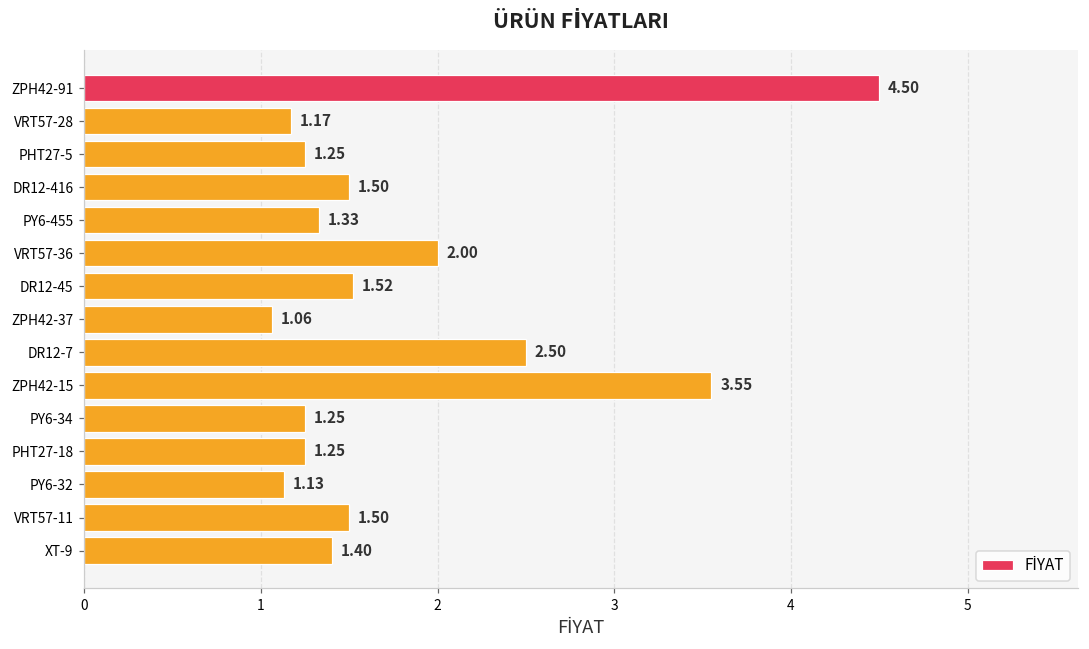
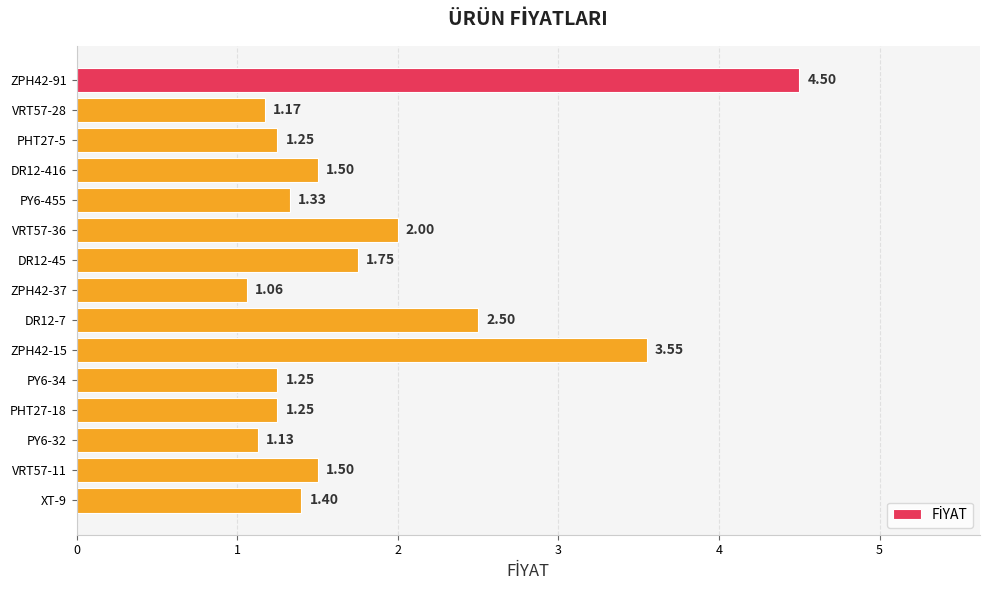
  {
    "ZPH42-91": 4.50,
    "VRT57-28": 1.17,
    "PHT27-5": 1.25,
    "DR12-416": 1.50,
    "PY6-455": 1.33,
    "VRT57-36": 2.00,
-   "DR12-45": 1.52,
+   "DR12-45": 1.75,
    "ZPH42-37": 1.06,
    "DR12-7": 2.50,
    "ZPH42-15": 3.55,
    "PY6-34": 1.25,
    "PHT27-18": 1.25,
    "PY6-32": 1.13,
    "VRT57-11": 1.50,
    "XT-9": 1.40
  }
